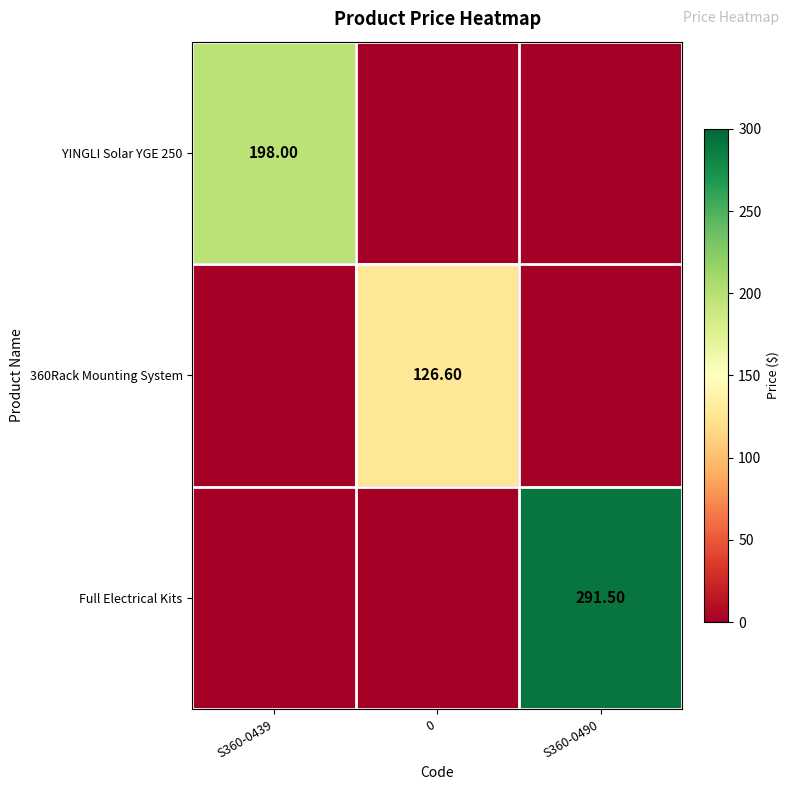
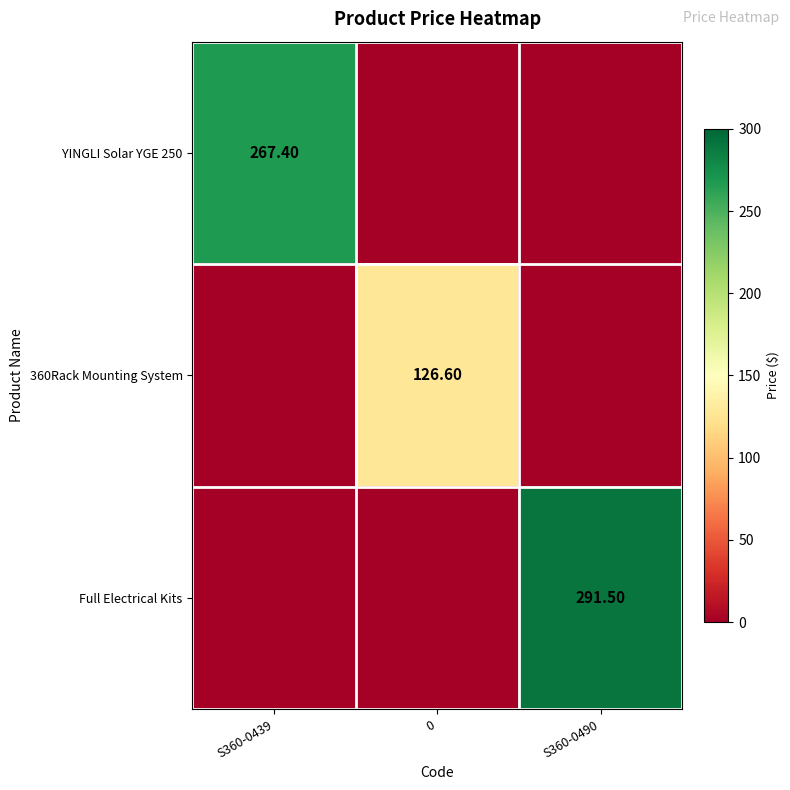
  {
    "YINGLI Solar YGE 250": {
-     "S360-0439": 198.00
+     "S360-0439": 267.40
    },
    "360Rack Mounting System": {
      "0": 126.60
    },
    "Full Electrical Kits": {
      "S360-0490": 291.50
    }
  }
